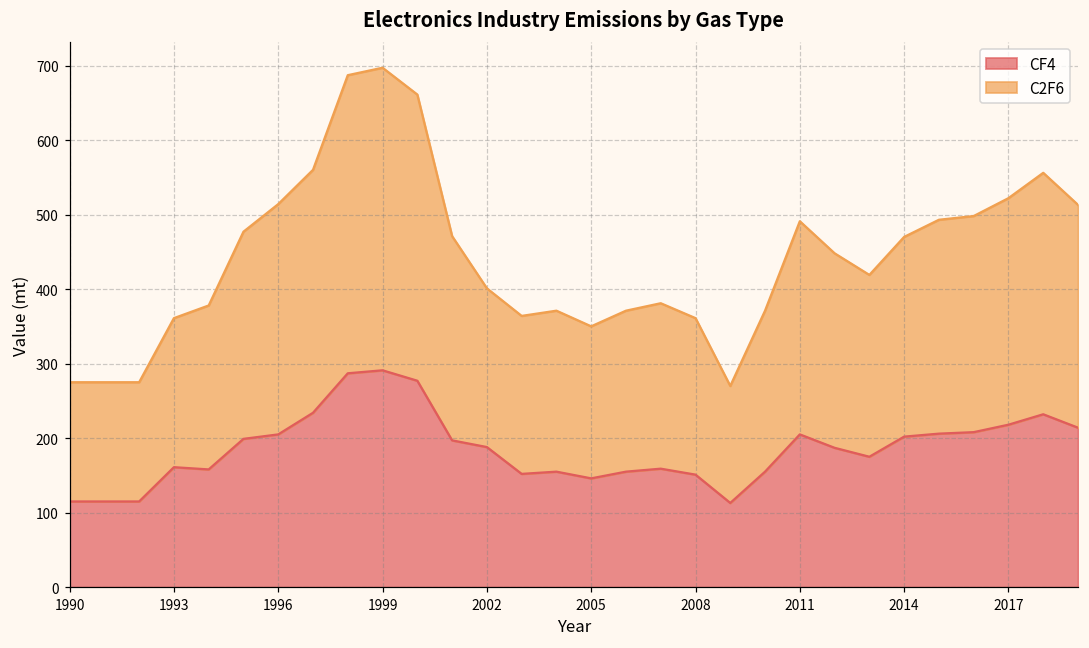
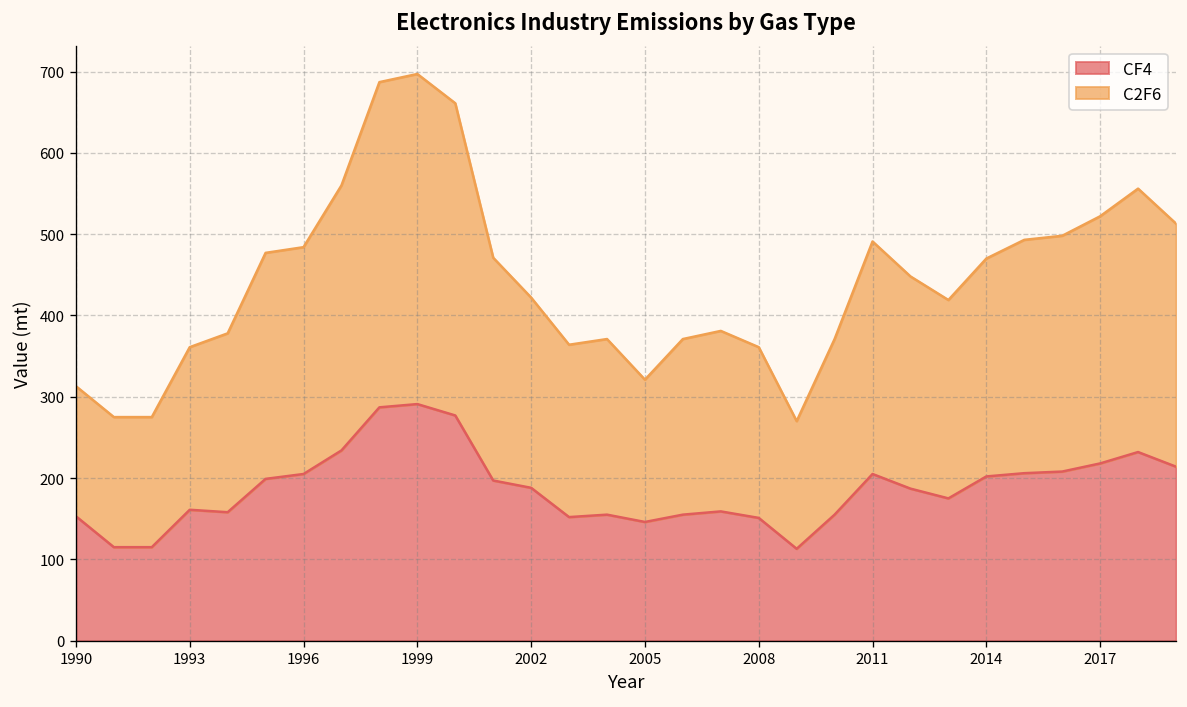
  {
    "CF4": {
-     "1990": 120,
+     "1990": 150,
      "1993": 160,
      "1996": 210,
      "1999": 290,
      "2002": 190,
      "2005": 150,
      "2008": 150,
      "2011": 210,
      "2014": 200,
      "2017": 220
    },
    "C2F6": {
      "1990": 160,
      "1993": 200,
-     "1996": 310,
+     "1996": 280,
      "1999": 410,
-     "2002": 210,
-     "2005": 200,
+     "2002": 230,
+     "2005": 180,
      "2008": 210,
      "2011": 290,
      "2014": 270,
      "2017": 300
    }
  }
